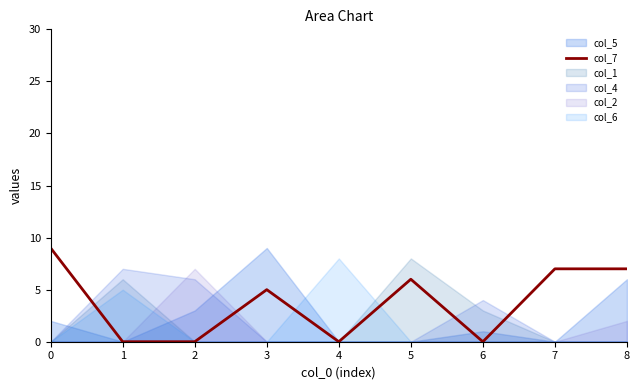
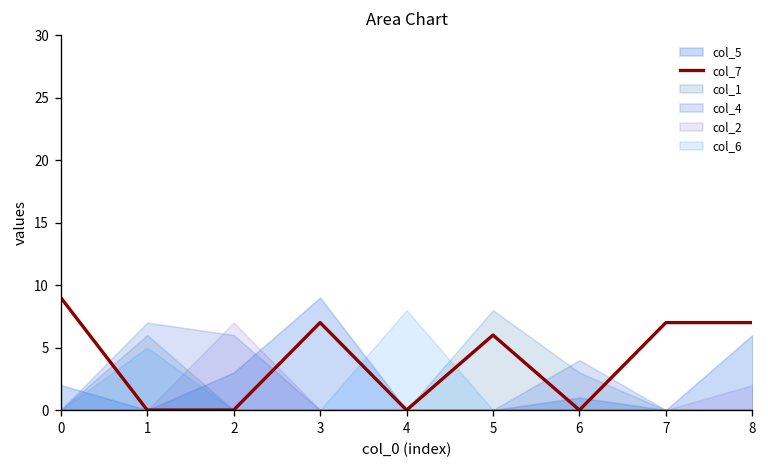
  {
    "col_7": {
      "0": 9,
-     "3": 5,
+     "3": 7,
      "5": 6,
      "7": 7,
      "8": 7
    }
  }
